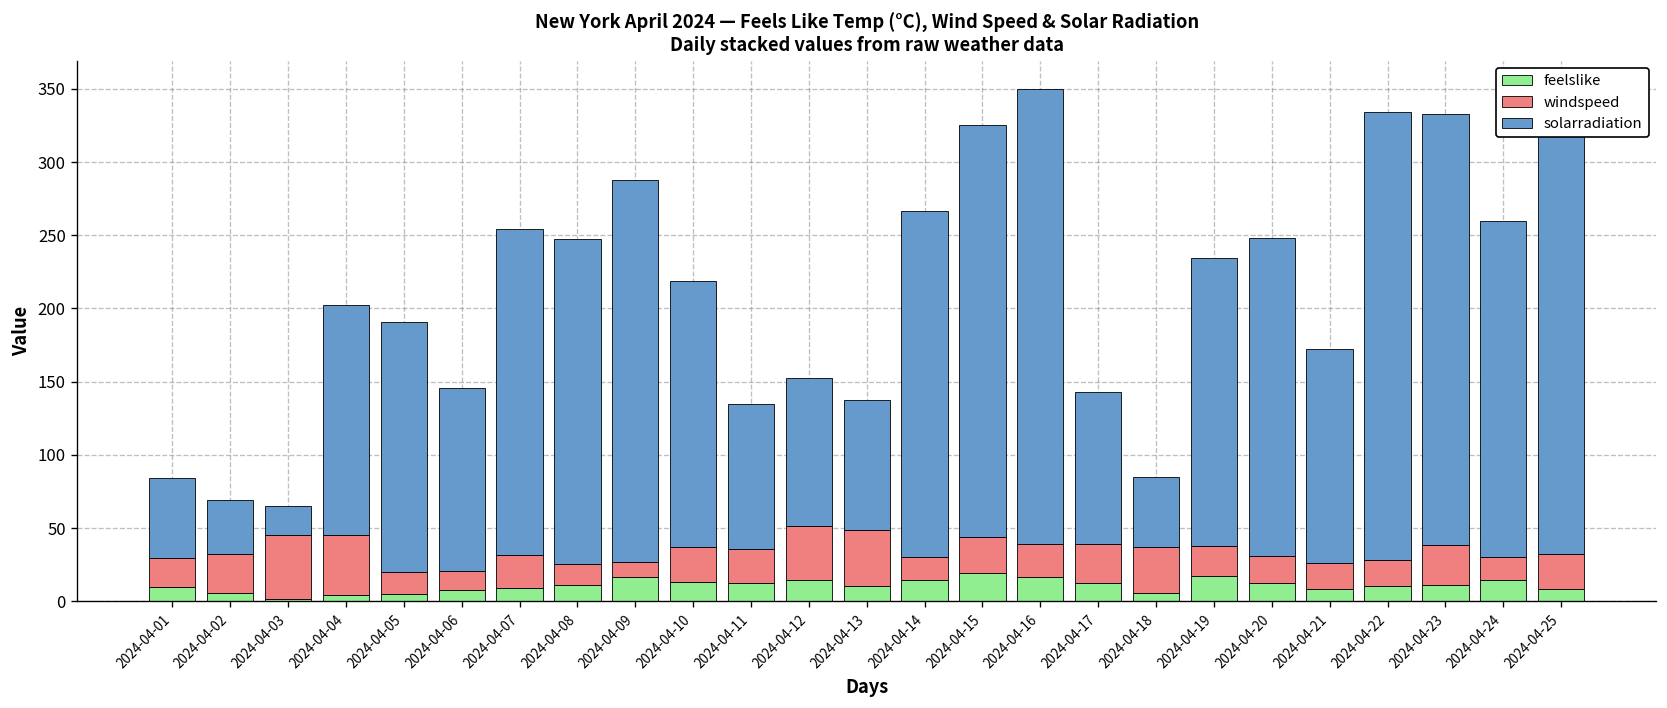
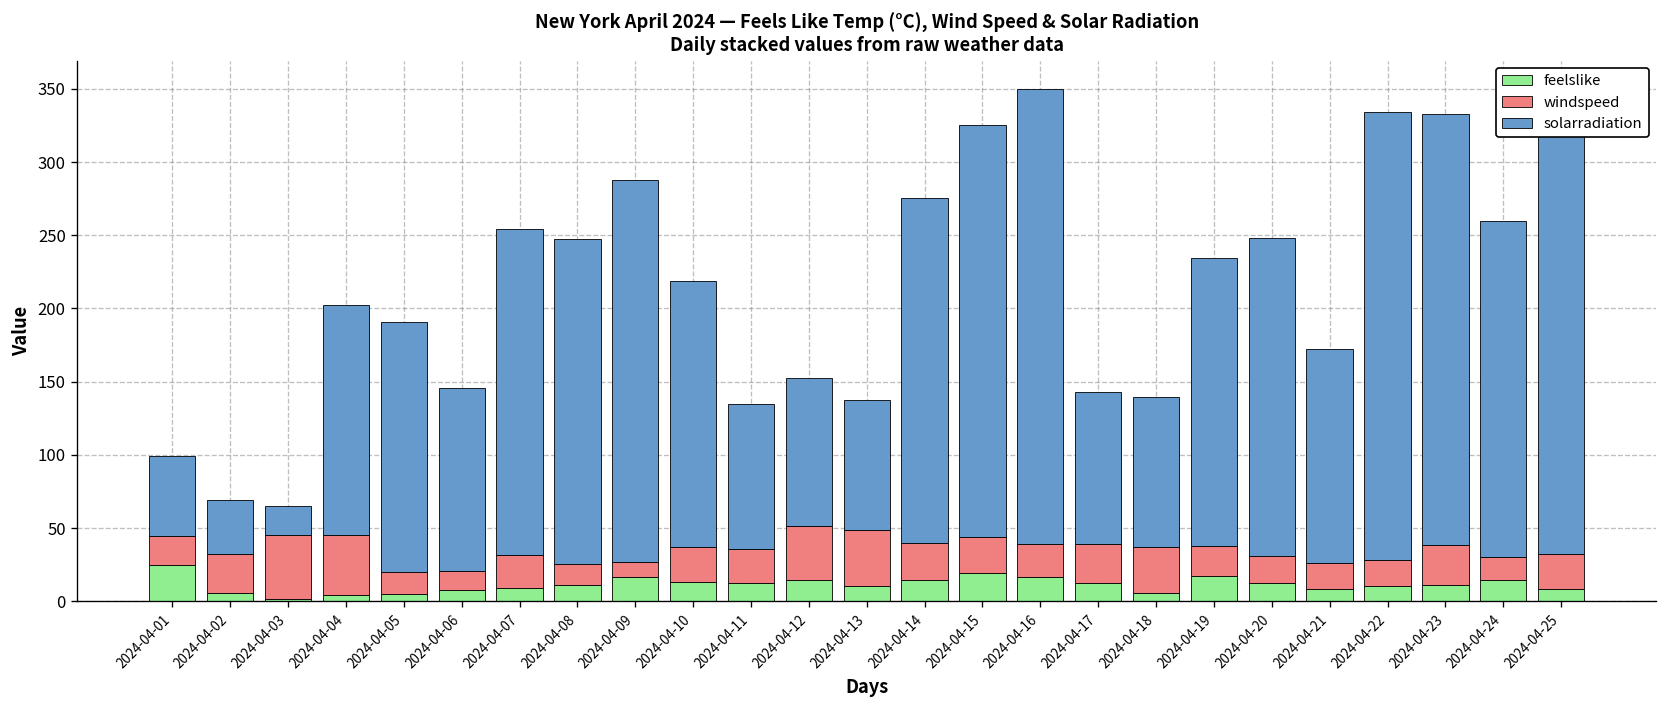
  {
    "feelslike": {
-     "2024-04-01": 10,
+     "2024-04-01": 25,
      "2024-04-02": 6,
      "2024-04-04": 5,
      "2024-04-05": 5,
      "2024-04-06": 8,
      "2024-04-07": 9,
      "2024-04-08": 11,
      "2024-04-09": 16,
      "2024-04-10": 13,
      "2024-04-11": 13,
      "2024-04-12": 14,
      "2024-04-13": 11,
      "2024-04-14": 15,
      "2024-04-15": 20,
      "2024-04-16": 17,
      "2024-04-17": 12,
      "2024-04-18": 5,
      "2024-04-19": 18,
      "2024-04-20": 13,
      "2024-04-21": 8,
      "2024-04-22": 10,
      "2024-04-23": 11,
      "2024-04-24": 14,
      "2024-04-25": 8
    },
    "windspeed": {
      "2024-04-01": 20,
      "2024-04-02": 27,
      "2024-04-03": 44,
      "2024-04-04": 41,
      "2024-04-05": 15,
      "2024-04-06": 13,
      "2024-04-07": 22,
      "2024-04-08": 14,
      "2024-04-09": 11,
      "2024-04-10": 24,
      "2024-04-11": 23,
      "2024-04-12": 37,
      "2024-04-13": 38,
-     "2024-04-14": 16,
+     "2024-04-14": 25,
      "2024-04-15": 24,
      "2024-04-16": 22,
      "2024-04-17": 27,
      "2024-04-18": 32,
      "2024-04-19": 20,
      "2024-04-20": 18,
      "2024-04-21": 18,
      "2024-04-22": 18,
      "2024-04-23": 28,
      "2024-04-24": 16,
      "2024-04-25": 24
    },
    "solarradiation": {
      "2024-04-01": 55,
      "2024-04-02": 37,
      "2024-04-03": 20,
      "2024-04-04": 157,
      "2024-04-05": 171,
      "2024-04-06": 125,
      "2024-04-07": 223,
      "2024-04-08": 222,
      "2024-04-09": 261,
      "2024-04-10": 182,
      "2024-04-11": 99,
      "2024-04-12": 101,
      "2024-04-13": 89,
      "2024-04-14": 236,
      "2024-04-15": 282,
      "2024-04-16": 311,
      "2024-04-17": 103,
-     "2024-04-18": 48,
+     "2024-04-18": 102,
      "2024-04-19": 197,
      "2024-04-20": 217,
      "2024-04-21": 146,
      "2024-04-22": 306,
      "2024-04-23": 295,
      "2024-04-24": 229
    }
  }
